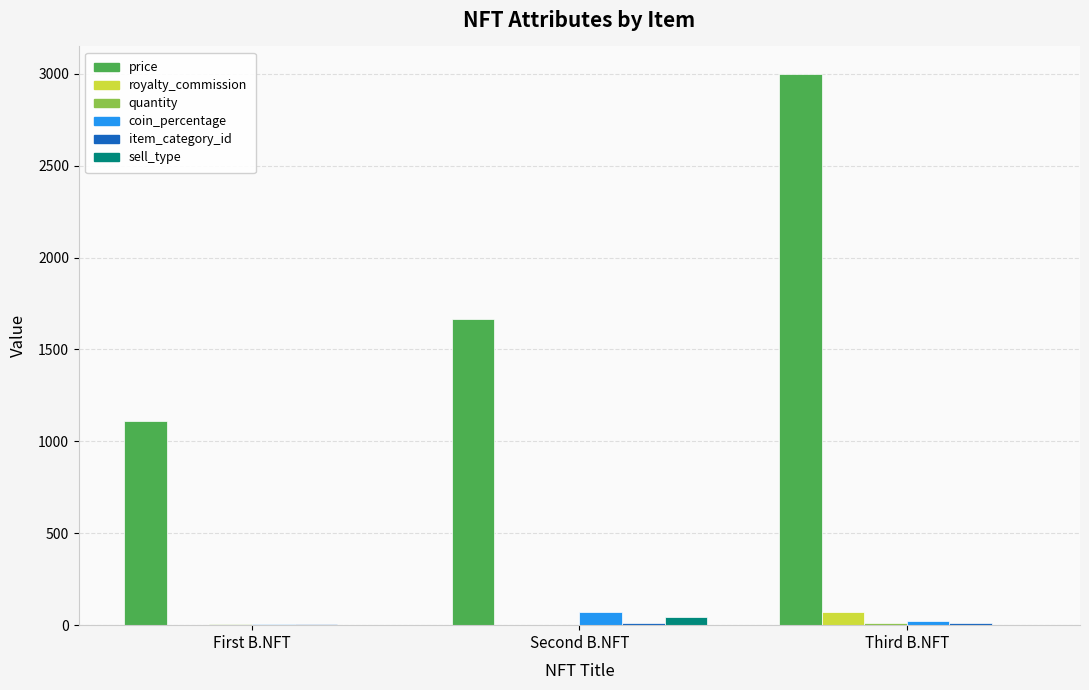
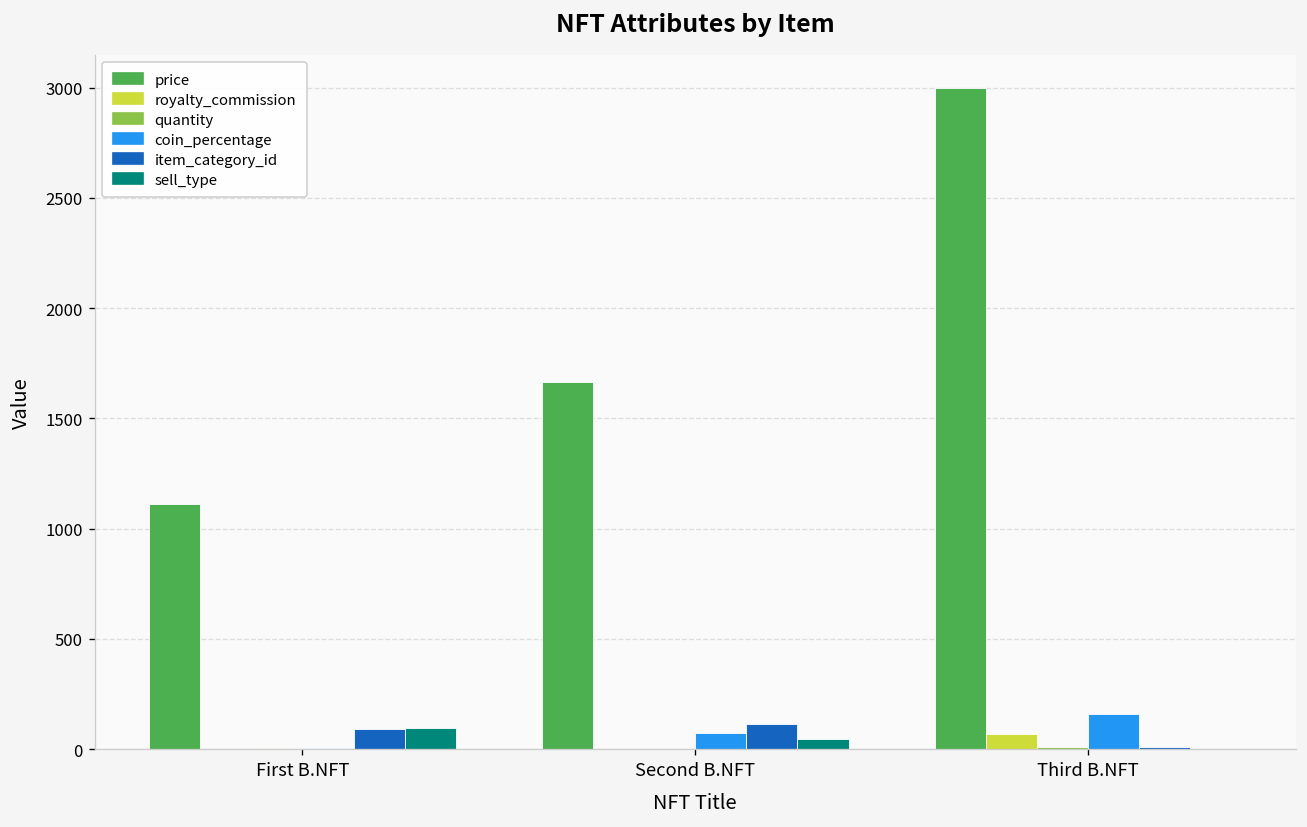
  {
    "price": {
      "First B.NFT": 1110,
      "Second B.NFT": 1670,
      "Third B.NFT": 3000
    },
    "royalty_commission": {
      "Third B.NFT": 70
    },
    "coin_percentage": {
      "Second B.NFT": 70,
-     "Third B.NFT": 20
+     "Third B.NFT": 160
    },
    "item_category_id": {
-     "First B.NFT": 10,
-     "Second B.NFT": 10
+     "First B.NFT": 90,
+     "Second B.NFT": 120
    },
    "sell_type": {
-     "First B.NFT": 0,
+     "First B.NFT": 100,
      "Second B.NFT": 50
    }
  }
